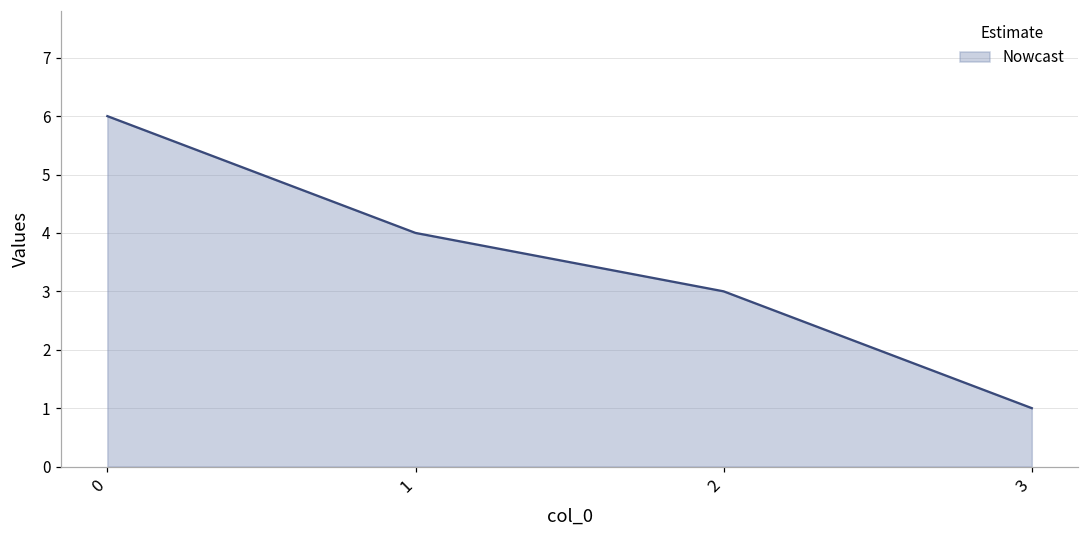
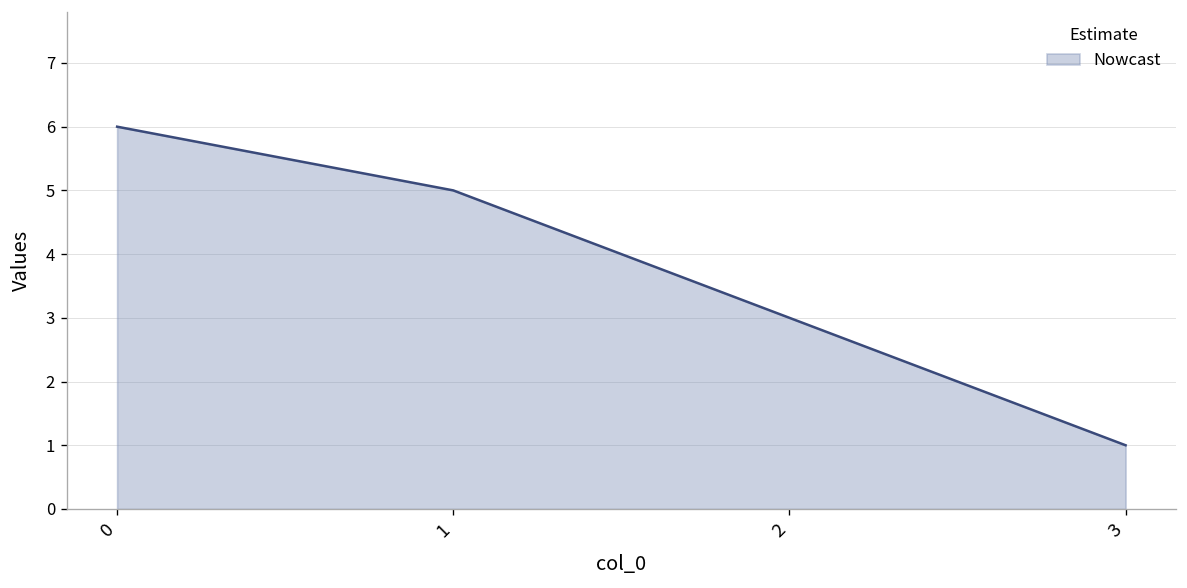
  {
    "0": 6,
-   "1": 4,
+   "1": 5,
    "2": 3,
    "3": 1
  }
